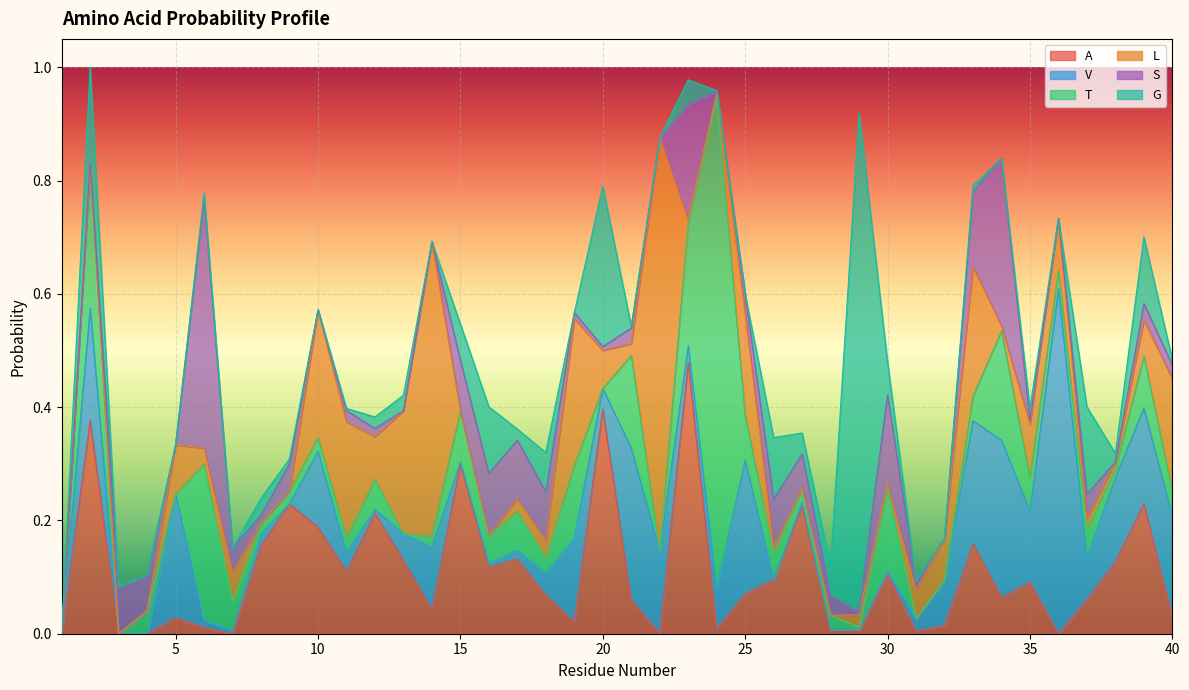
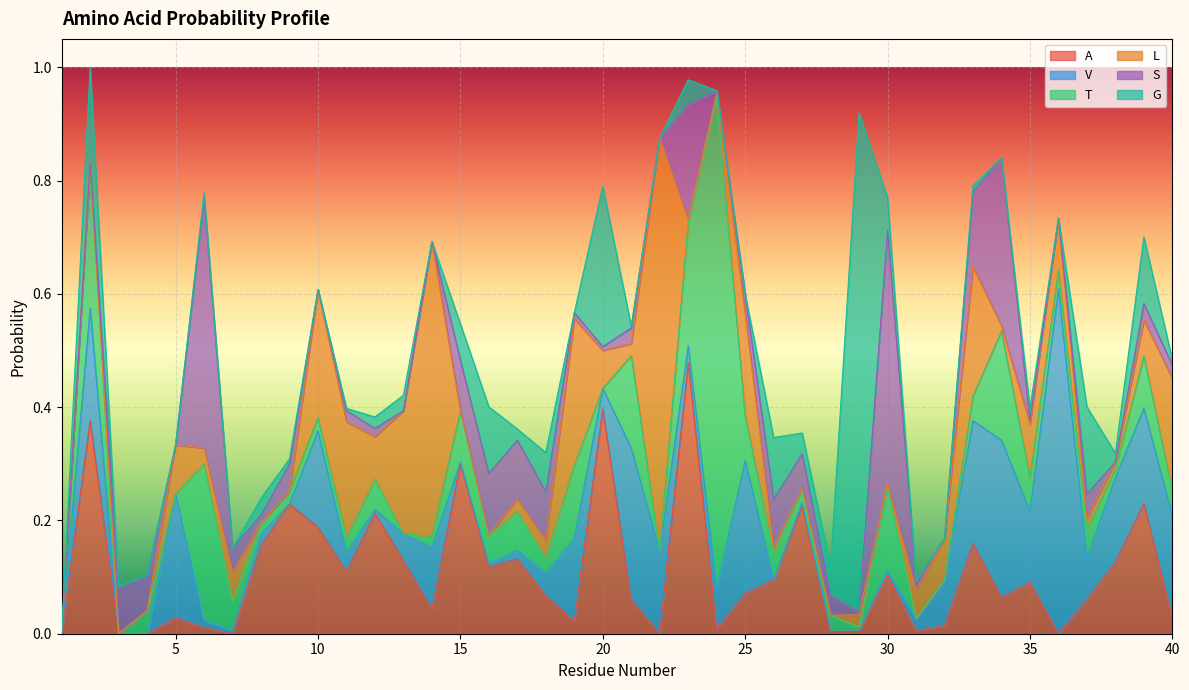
  {
    "V": {
-     "10": 0.13,
+     "10": 0.17,
      "25": 0.23,
      "30": 0.01,
      "35": 0.13,
      "40": 0.18
    },
    "S": {
      "15": 0.09,
      "20": 0.01,
-     "30": 0.16,
+     "30": 0.45,
      "35": 0.01,
      "40": 0.02
    }
  }
